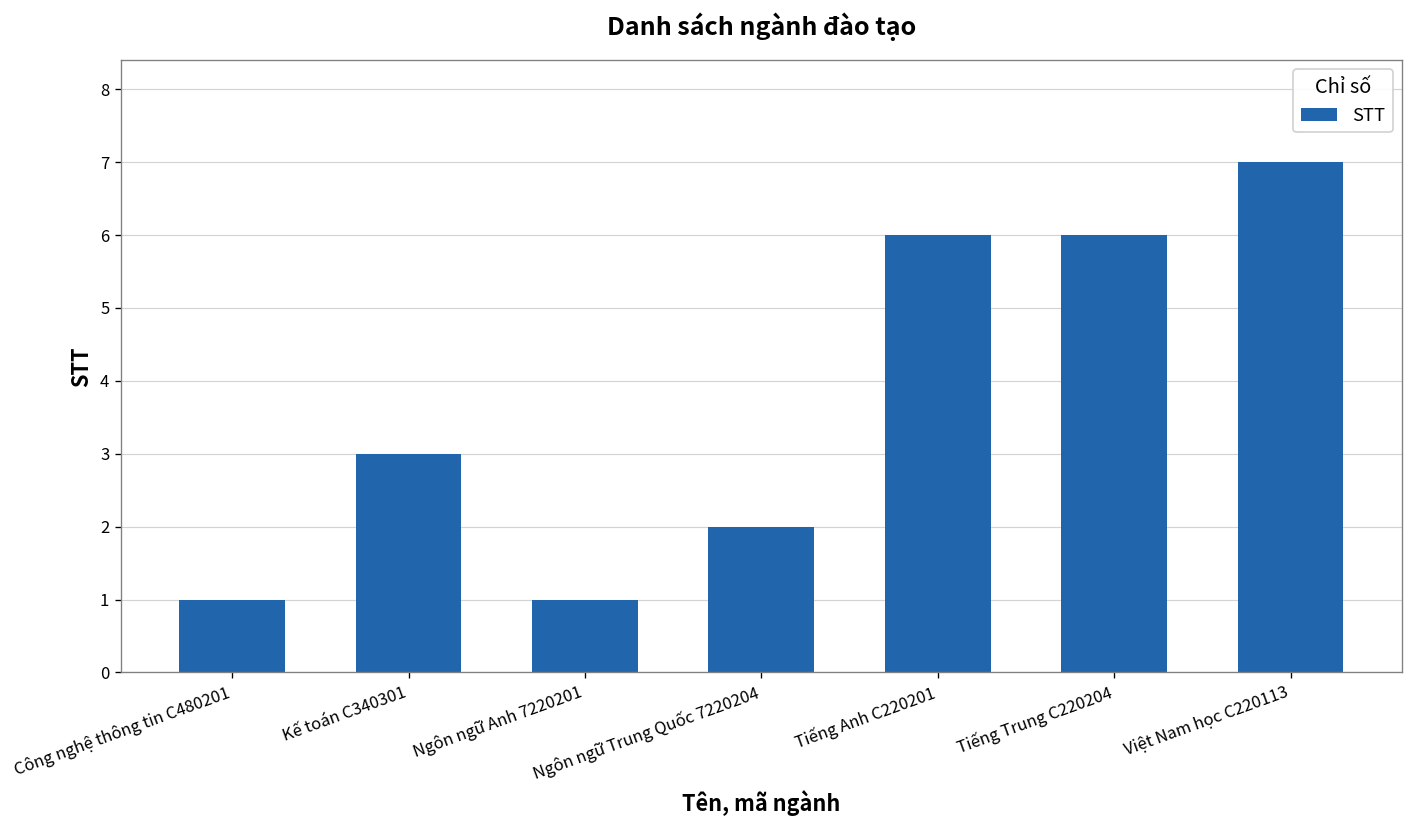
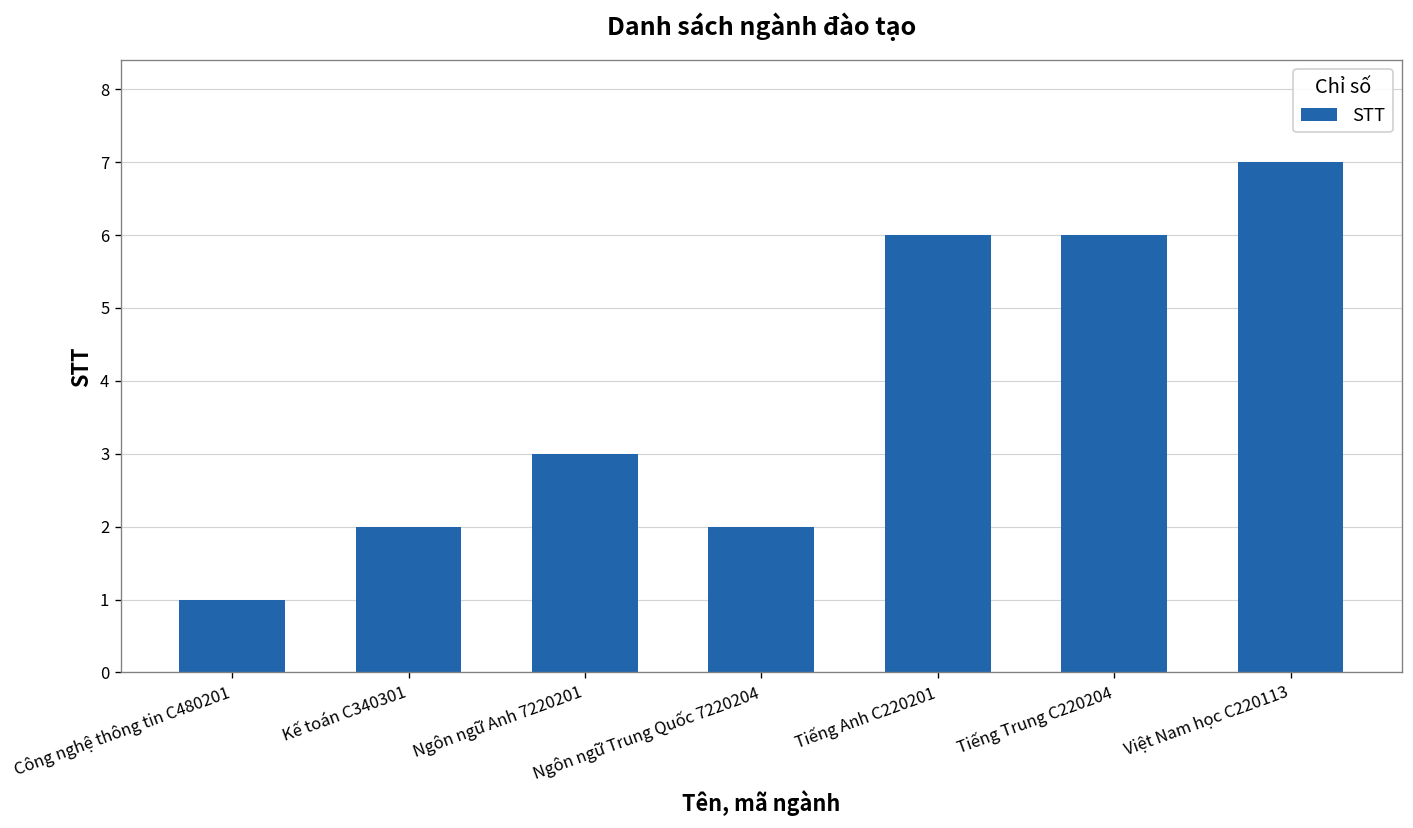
  {
    "Công nghệ thông tin C480201": 1,
-   "Kế toán C340301": 3,
-   "Ngôn ngữ Anh 7220201": 1,
+   "Kế toán C340301": 2,
+   "Ngôn ngữ Anh 7220201": 3,
    "Ngôn ngữ Trung Quốc 7220204": 2,
    "Tiếng Anh C220201": 6,
    "Tiếng Trung C220204": 6,
    "Việt Nam học C220113": 7
  }
